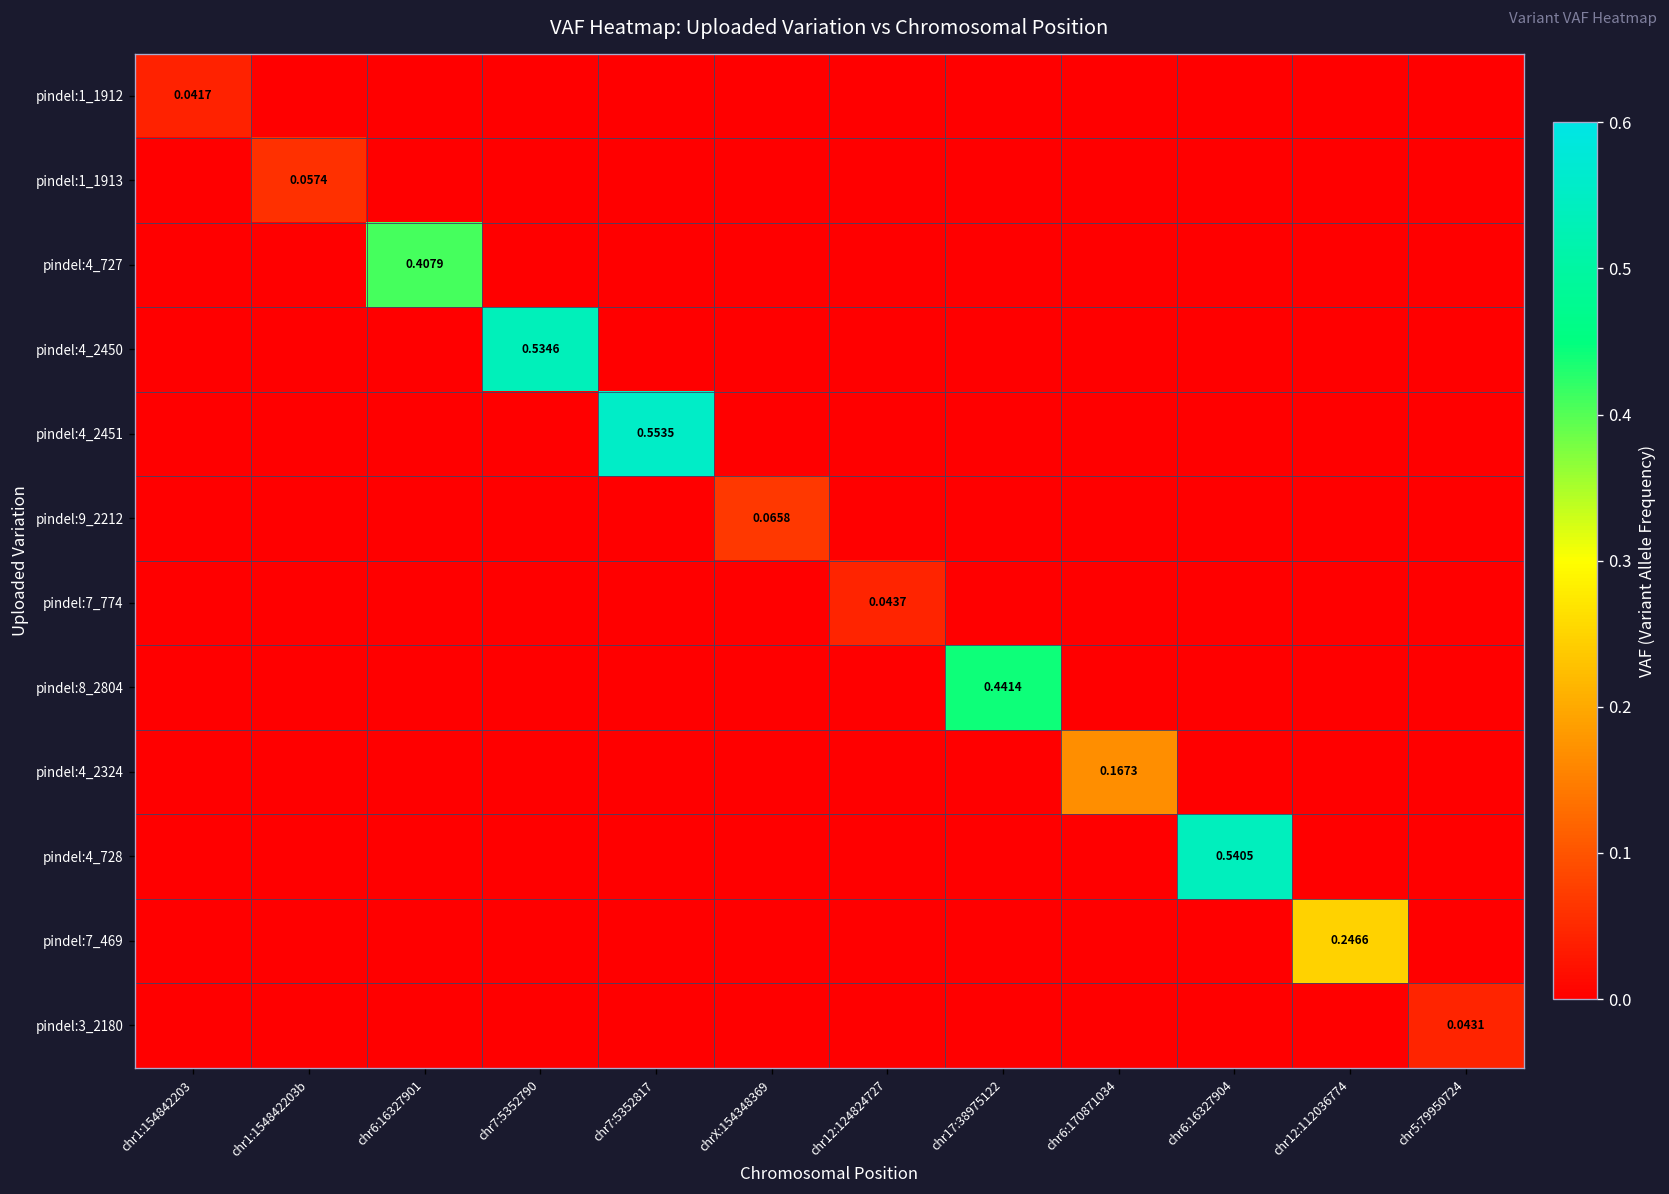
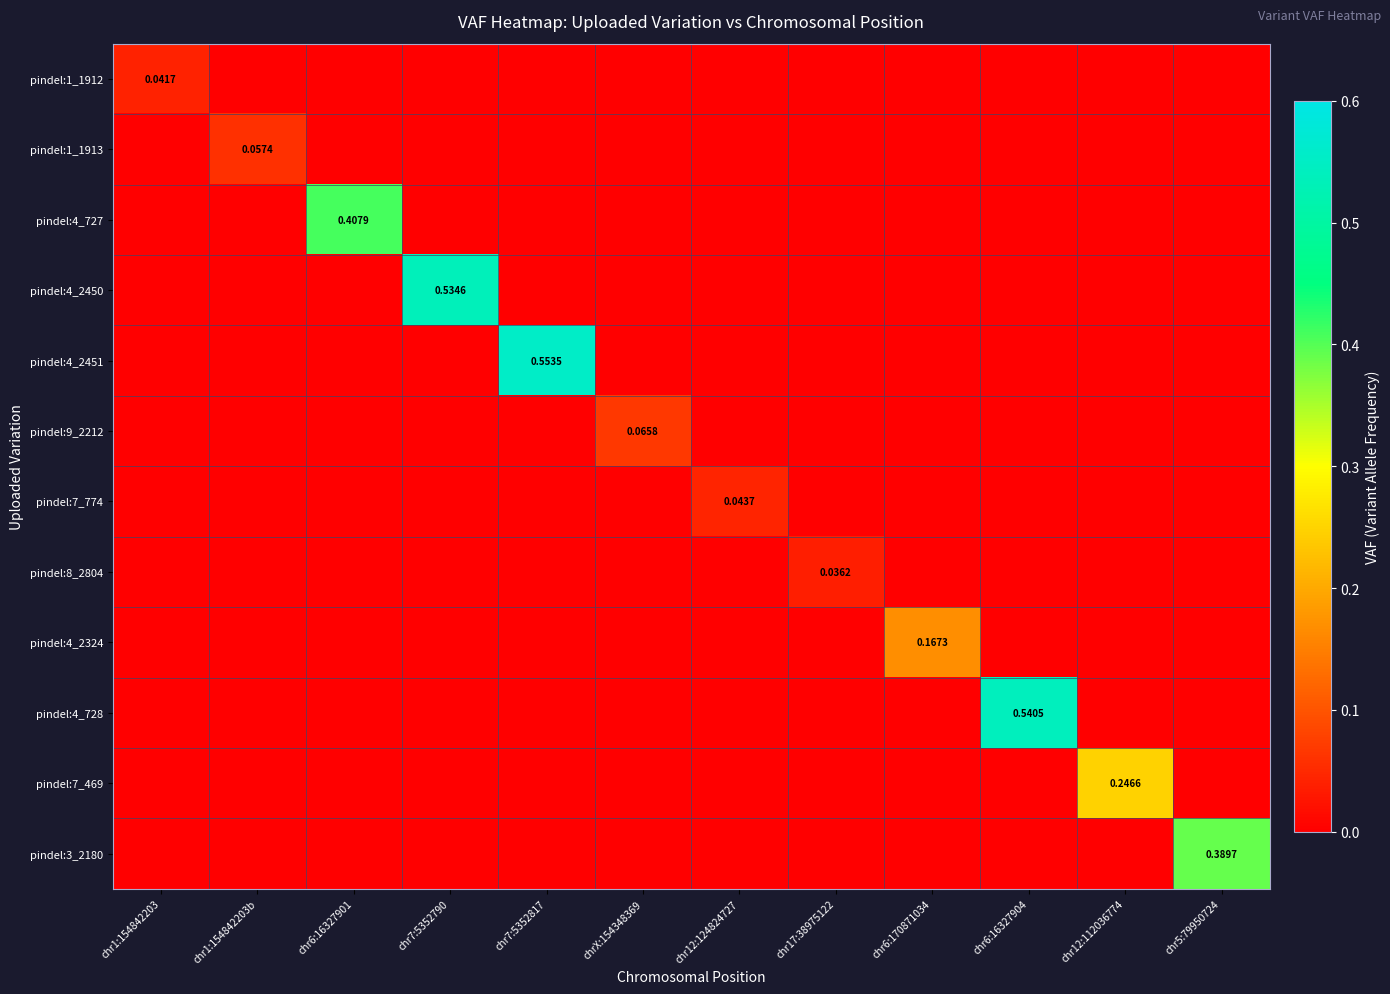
  {
    "pindel:1_1912": {
      "chr1:154842203": 0.0417
    },
    "pindel:1_1913": {
      "chr1:154842203b": 0.0574
    },
    "pindel:4_727": {
      "chr6:16327901": 0.4079
    },
    "pindel:4_2450": {
      "chr7:5352790": 0.5346
    },
    "pindel:4_2451": {
      "chr7:5352817": 0.5535
    },
    "pindel:9_2212": {
      "chrX:154348369": 0.0658
    },
    "pindel:7_774": {
      "chr12:124824727": 0.0437
    },
    "pindel:8_2804": {
-     "chr17:38975122": 0.4414
+     "chr17:38975122": 0.0362
    },
    "pindel:4_2324": {
      "chr6:170871034": 0.1673
    },
    "pindel:4_728": {
      "chr6:16327904": 0.5405
    },
    "pindel:7_469": {
      "chr12:112036774": 0.2466
    },
    "pindel:3_2180": {
-     "chr5:79950724": 0.0431
+     "chr5:79950724": 0.3897
    }
  }
